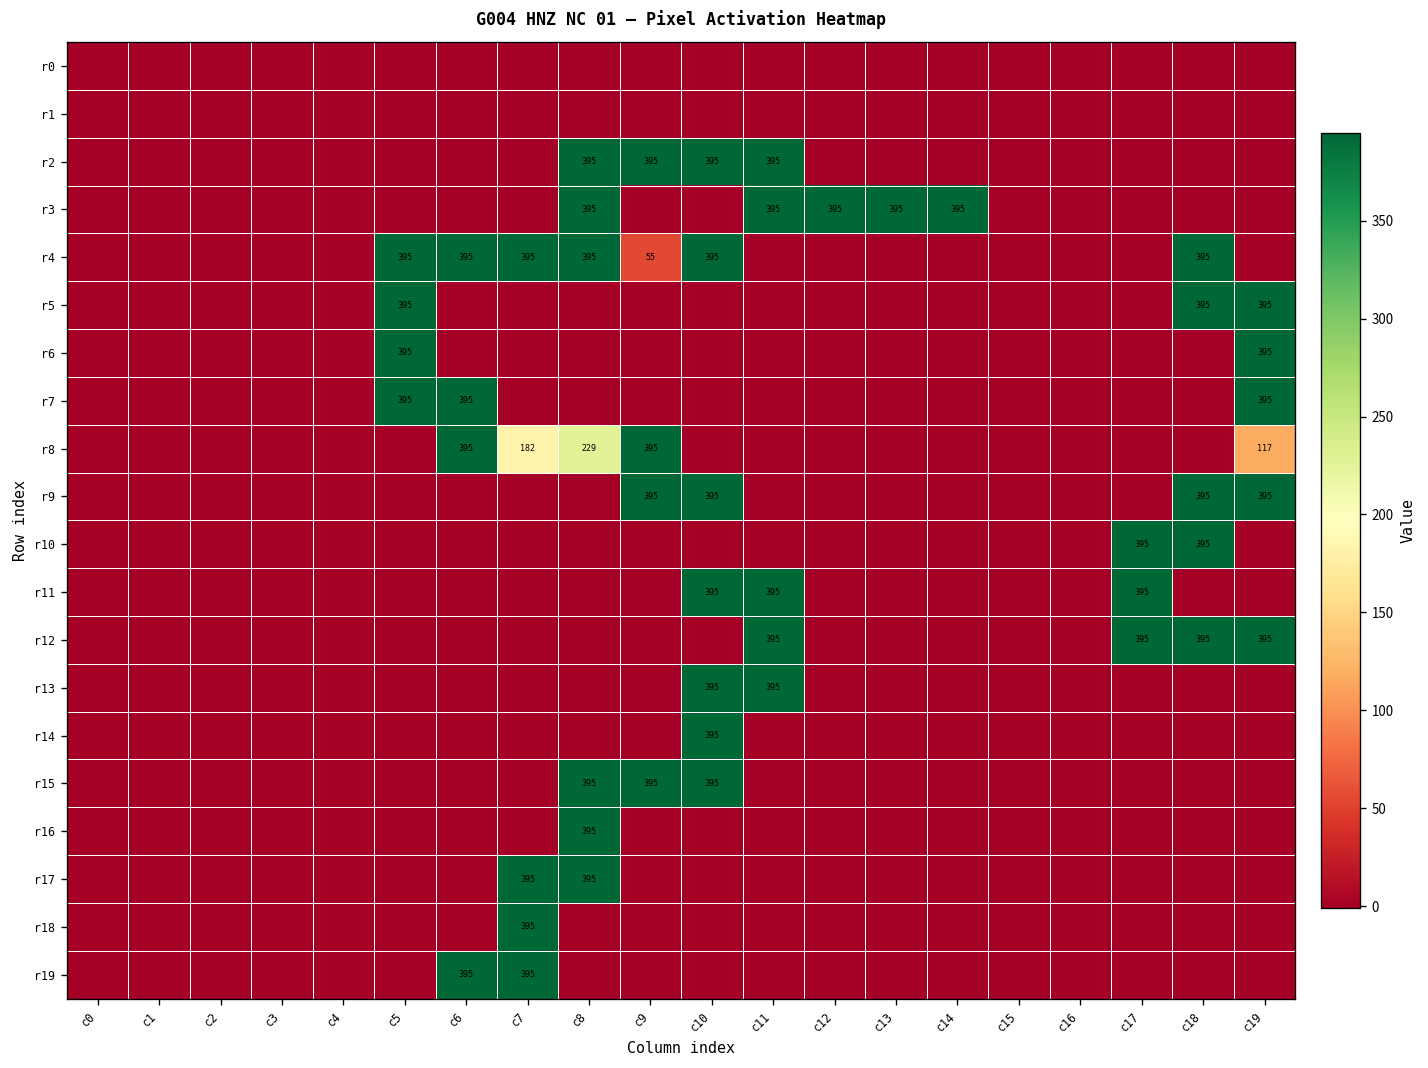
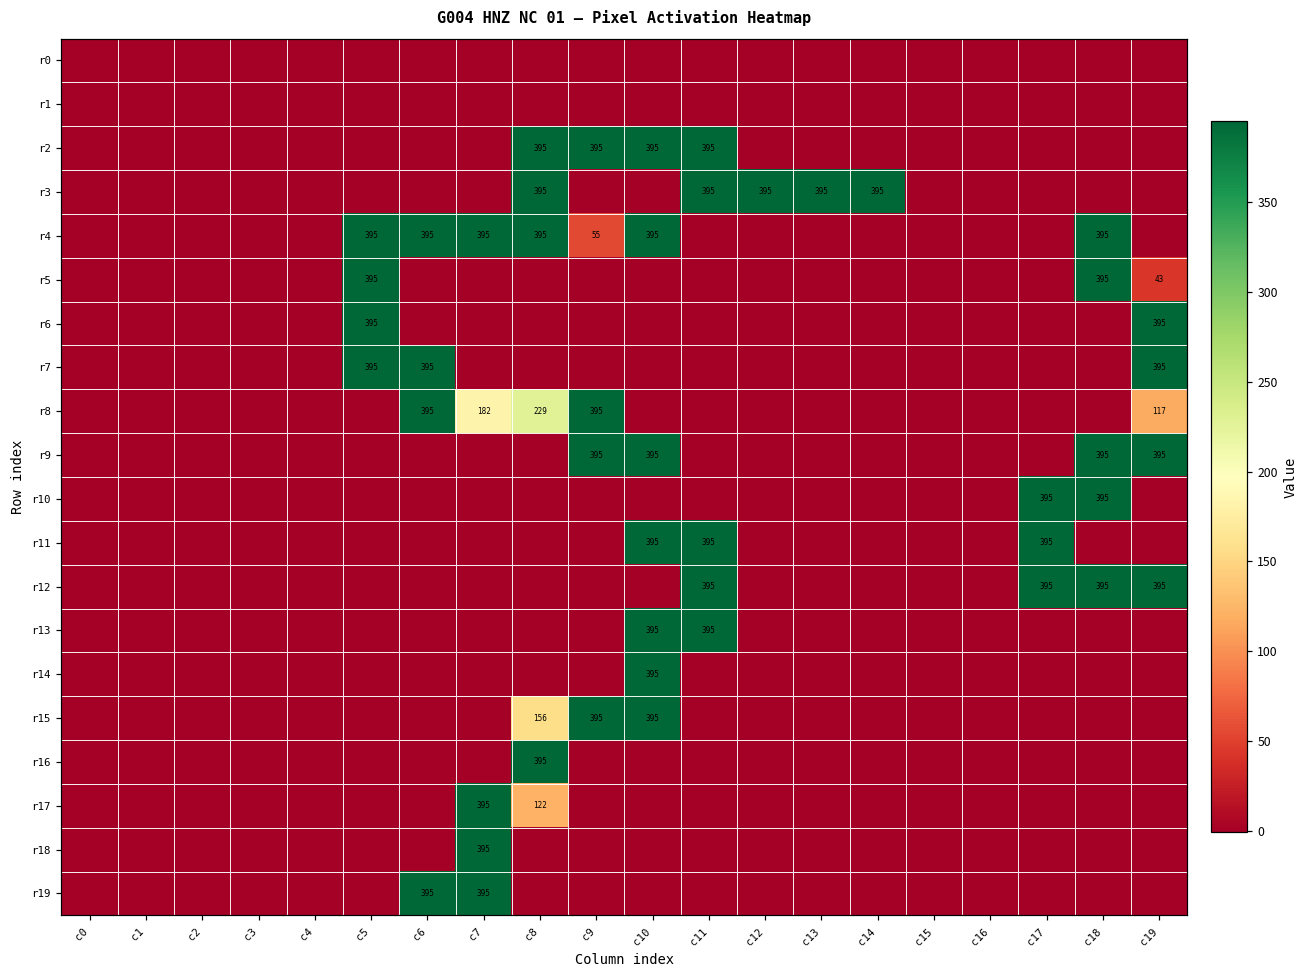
  {
    "r2": {
      "c8": 395,
      "c9": 395,
      "c10": 395,
      "c11": 395
    },
    "r3": {
      "c8": 395,
      "c11": 395,
      "c12": 395,
      "c13": 395,
      "c14": 395
    },
    "r4": {
      "c5": 395,
      "c6": 395,
      "c7": 395,
      "c8": 395,
      "c9": 55,
      "c10": 395,
      "c18": 395
    },
    "r5": {
      "c5": 395,
      "c18": 395,
-     "c19": 395
+     "c19": 43
    },
    "r6": {
      "c5": 395,
      "c19": 395
    },
    "r7": {
      "c5": 395,
      "c6": 395,
      "c19": 395
    },
    "r8": {
      "c6": 395,
      "c7": 182,
      "c8": 229,
      "c9": 395,
      "c19": 117
    },
    "r9": {
      "c9": 395,
      "c10": 395,
      "c18": 395,
      "c19": 395
    },
    "r10": {
      "c17": 395,
      "c18": 395
    },
    "r11": {
      "c10": 395,
      "c11": 395,
      "c17": 395
    },
    "r12": {
      "c11": 395,
      "c17": 395,
      "c18": 395,
      "c19": 395
    },
    "r13": {
      "c10": 395,
      "c11": 395
    },
    "r14": {
      "c10": 395
    },
    "r15": {
-     "c8": 395,
+     "c8": 156,
      "c9": 395,
      "c10": 395
    },
    "r16": {
      "c8": 395
    },
    "r17": {
      "c7": 395,
-     "c8": 395
+     "c8": 122
    },
    "r18": {
      "c7": 395
    },
    "r19": {
      "c6": 395,
      "c7": 395
    }
  }
